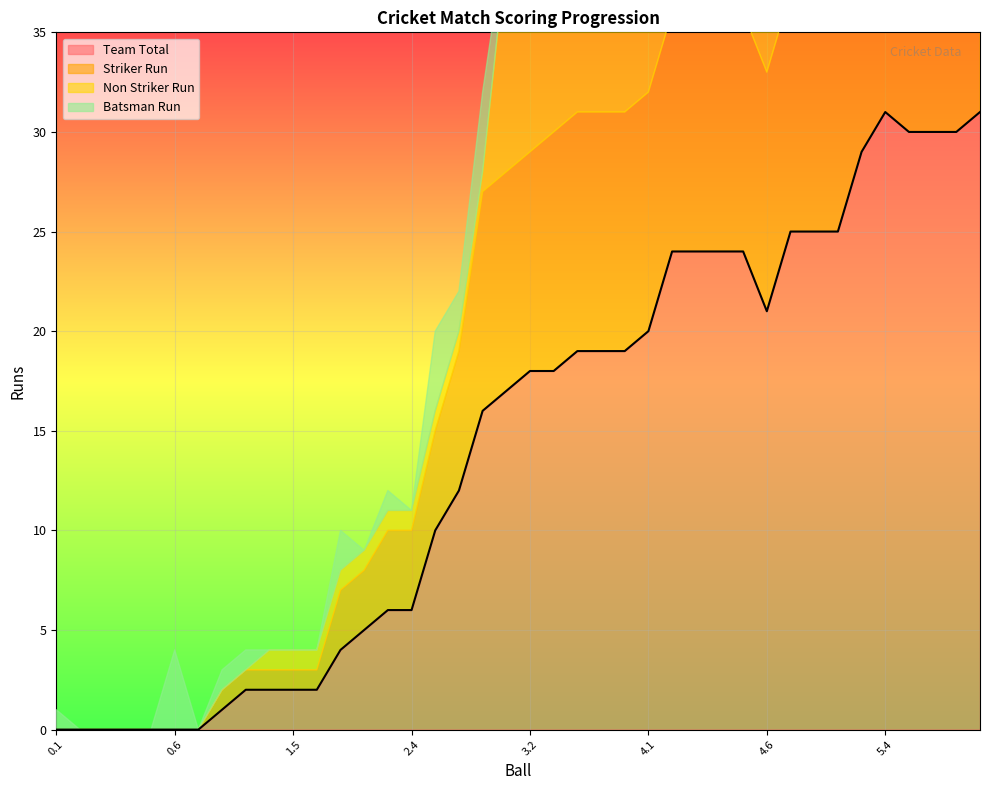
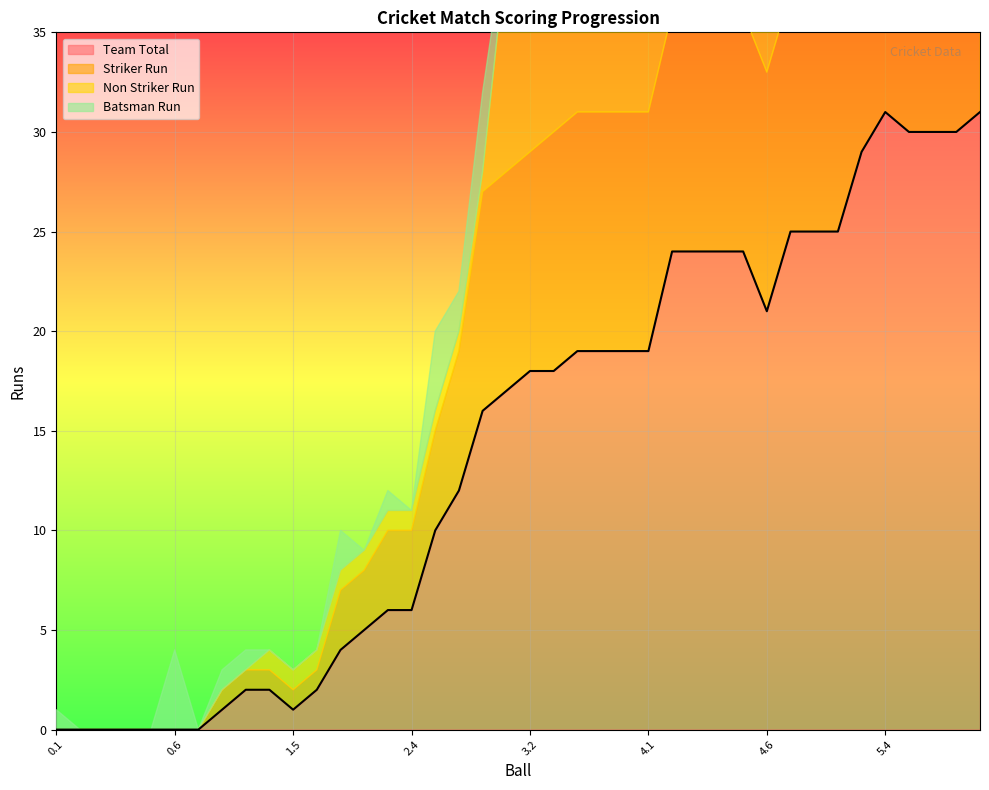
  {
    "Team Total": {
-     "1.5": 2,
+     "1.5": 1,
      "2.4": 6,
      "3.2": 18,
-     "4.1": 20,
+     "4.1": 19,
      "4.6": 21,
      "5.4": 31
    },
    "Batsman Run": {
      "0.1": 1,
      "0.6": 4
    }
  }
